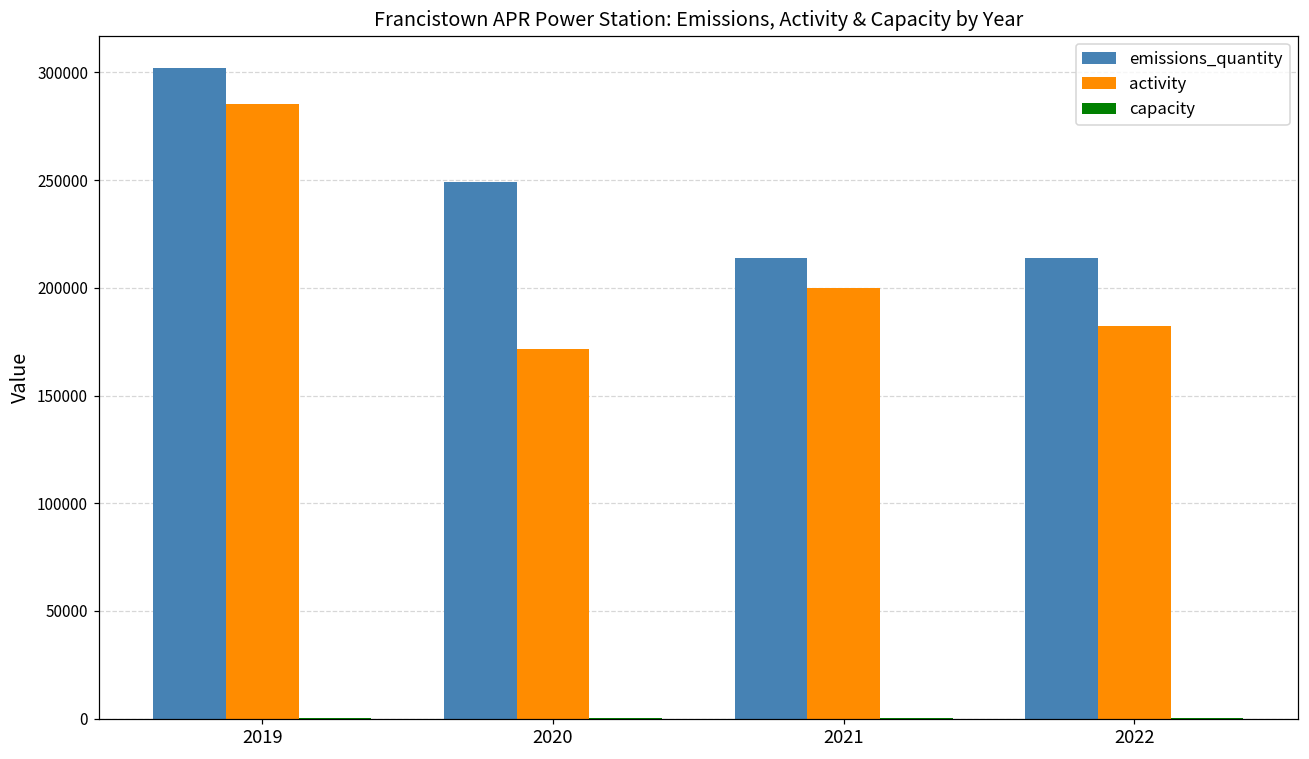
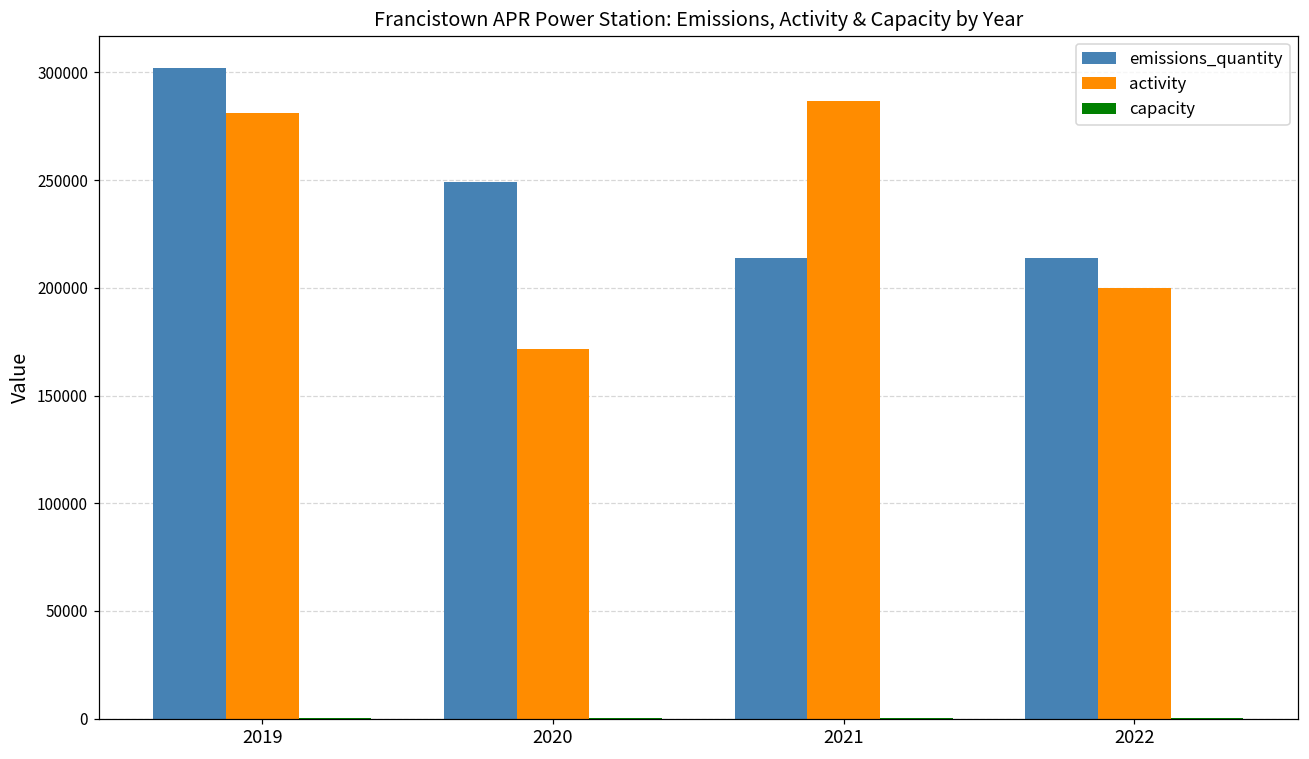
  {
    "emissions_quantity": {
      "2019": 302000,
      "2020": 249000,
      "2021": 214000,
      "2022": 214000
    },
    "activity": {
-     "2019": 285000,
+     "2019": 281000,
      "2020": 171000,
-     "2021": 200000,
-     "2022": 182000
+     "2021": 287000,
+     "2022": 200000
    }
  }
